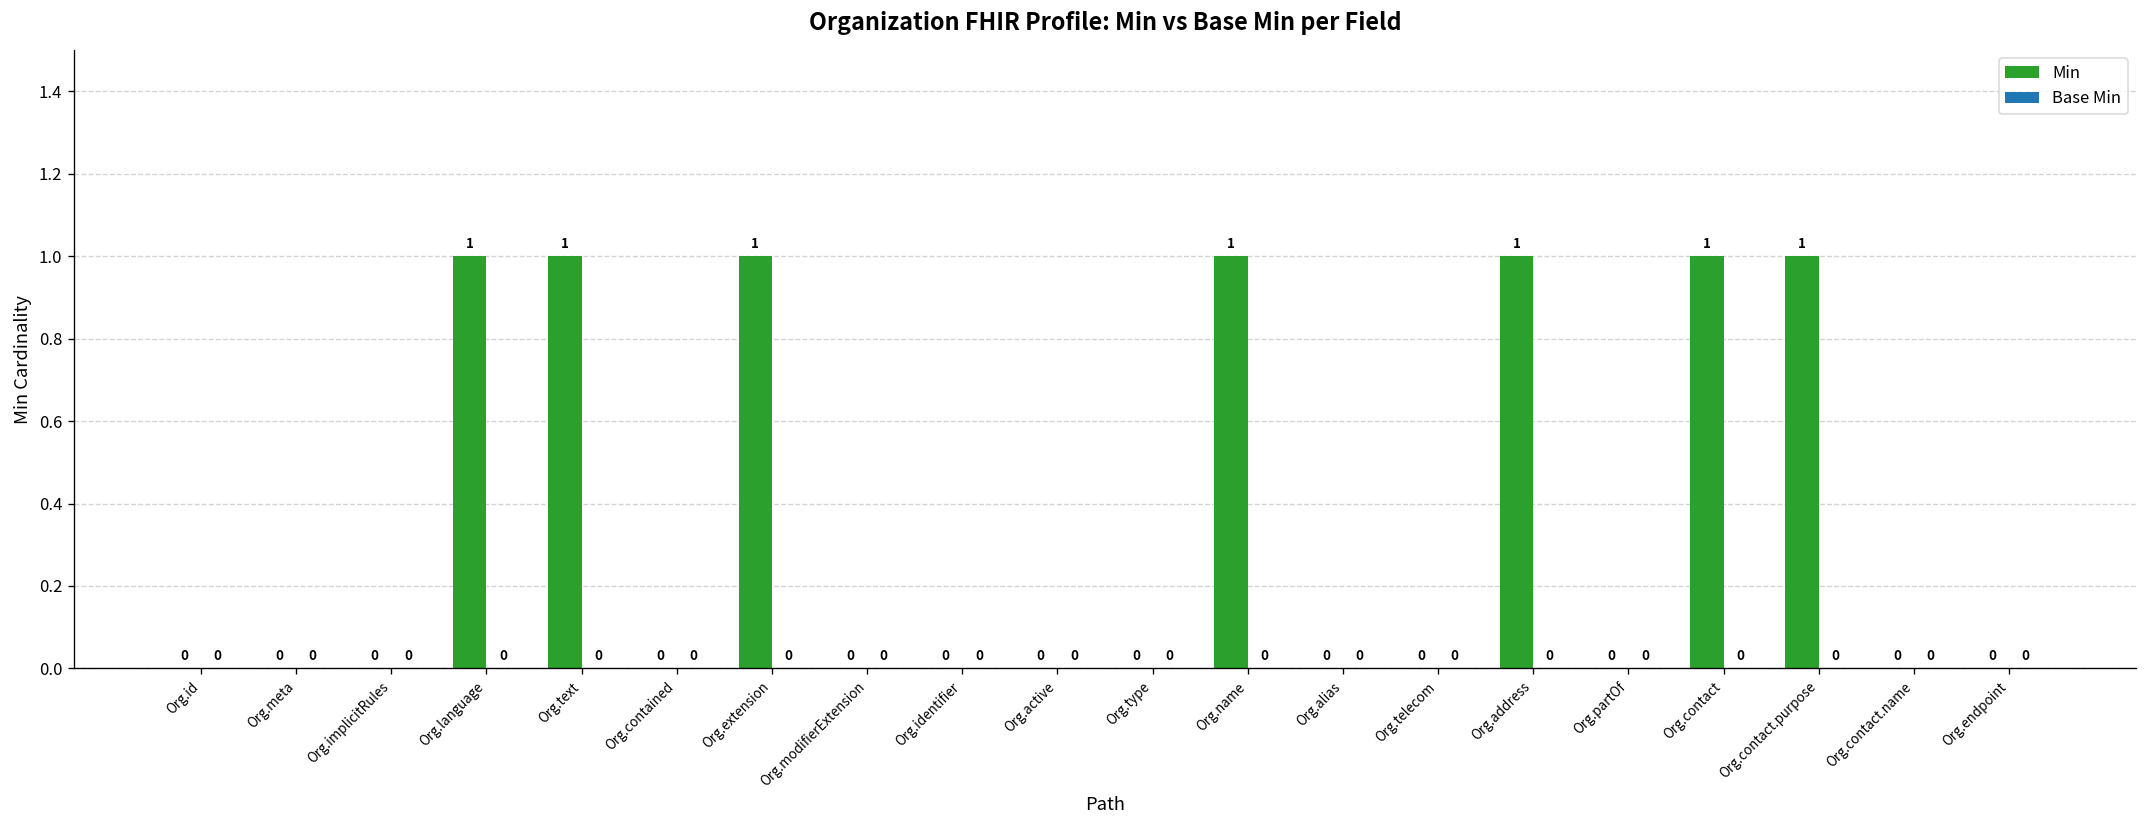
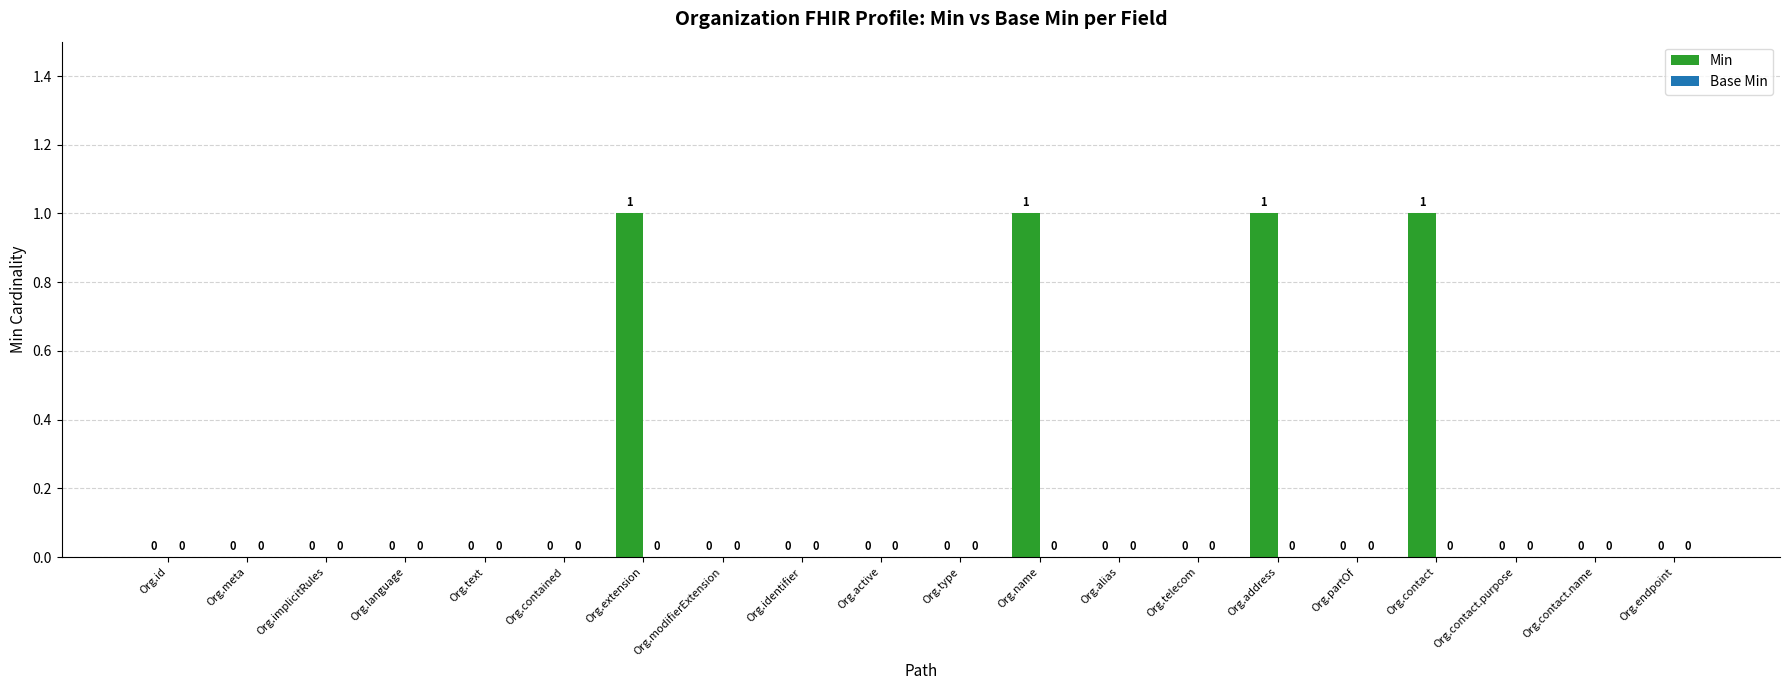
  {
    "Min": {
      "Org.id": 0,
      "Org.meta": 0,
      "Org.implicitRules": 0,
-     "Org.language": 1,
-     "Org.text": 1,
+     "Org.language": 0,
+     "Org.text": 0,
      "Org.contained": 0,
      "Org.extension": 1,
      "Org.modifierExtension": 0,
      "Org.identifier": 0,
      "Org.active": 0,
      "Org.type": 0,
      "Org.name": 1,
      "Org.alias": 0,
      "Org.telecom": 0,
      "Org.address": 1,
      "Org.partOf": 0,
      "Org.contact": 1,
-     "Org.contact.purpose": 1,
+     "Org.contact.purpose": 0,
      "Org.contact.name": 0,
      "Org.endpoint": 0
    },
    "Base Min": {
      "Org.id": 0,
      "Org.meta": 0,
      "Org.implicitRules": 0,
      "Org.language": 0,
      "Org.text": 0,
      "Org.contained": 0,
      "Org.extension": 0,
      "Org.modifierExtension": 0,
      "Org.identifier": 0,
      "Org.active": 0,
      "Org.type": 0,
      "Org.name": 0,
      "Org.alias": 0,
      "Org.telecom": 0,
      "Org.address": 0,
      "Org.partOf": 0,
      "Org.contact": 0,
      "Org.contact.purpose": 0,
      "Org.contact.name": 0,
      "Org.endpoint": 0
    }
  }
